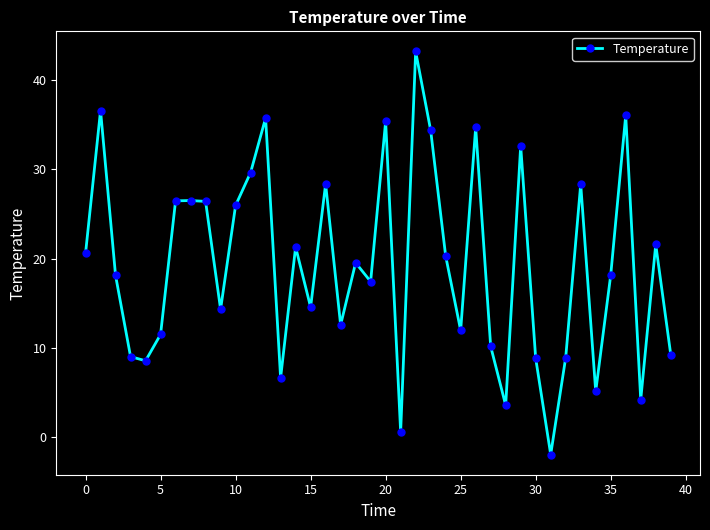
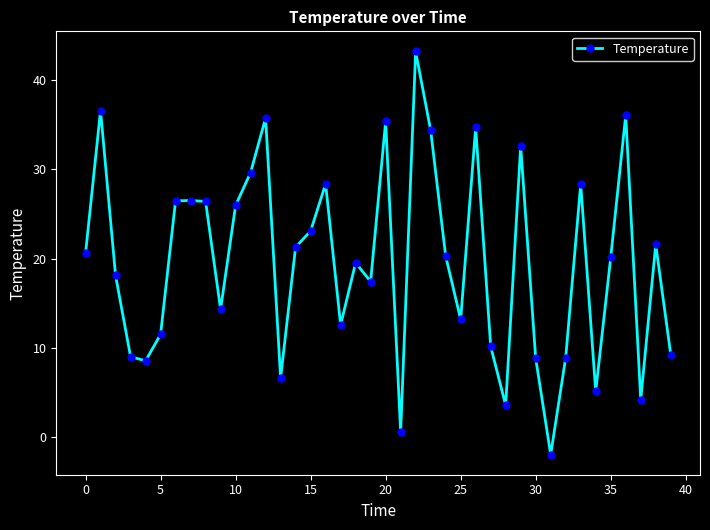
  {
    "0": 21,
    "5": 12,
    "10": 26,
-   "15": 15,
+   "15": 23,
    "20": 35,
-   "25": 12,
+   "25": 13,
    "30": 9,
-   "35": 18
+   "35": 20
  }
